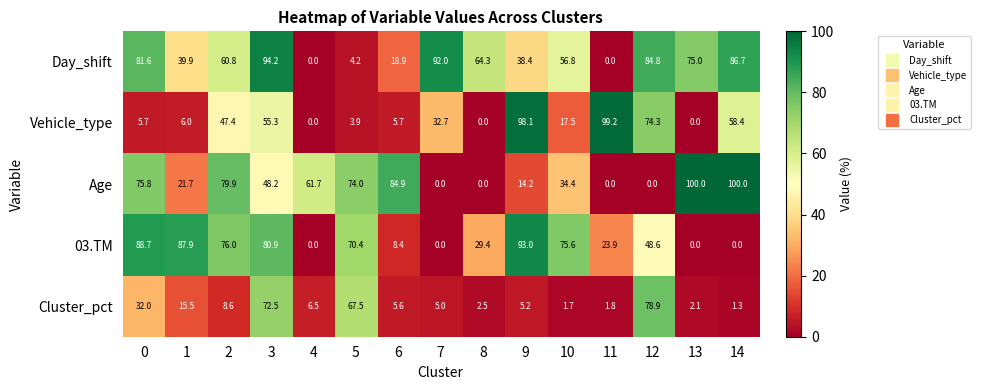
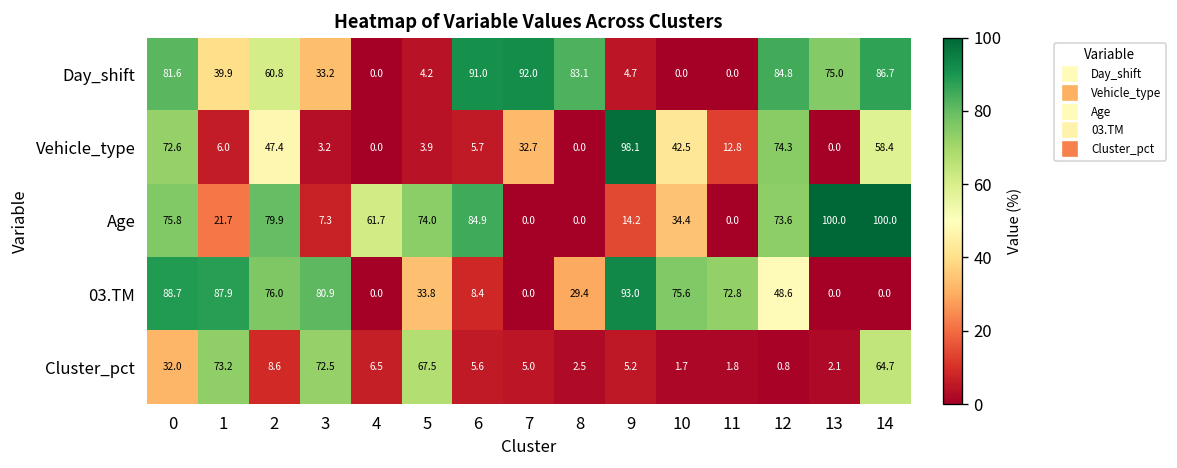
  {
    "Day_shift": {
      "0": 81.6,
      "1": 39.9,
      "2": 60.8,
-     "3": 94.2,
+     "3": 33.2,
      "4": 0.0,
      "5": 4.2,
-     "6": 18.9,
+     "6": 91.0,
      "7": 92.0,
-     "8": 64.3,
-     "9": 38.4,
-     "10": 56.8,
+     "8": 83.1,
+     "9": 4.7,
+     "10": 0.0,
      "11": 0.0,
      "12": 84.8,
      "13": 75.0,
      "14": 86.7
    },
    "Vehicle_type": {
-     "0": 5.7,
+     "0": 72.6,
      "1": 6.0,
      "2": 47.4,
-     "3": 55.3,
+     "3": 3.2,
      "4": 0.0,
      "5": 3.9,
      "6": 5.7,
      "7": 32.7,
      "8": 0.0,
      "9": 98.1,
-     "10": 17.5,
-     "11": 99.2,
+     "10": 42.5,
+     "11": 12.8,
      "12": 74.3,
      "13": 0.0,
      "14": 58.4
    },
    "Age": {
      "0": 75.8,
      "1": 21.7,
      "2": 79.9,
-     "3": 48.2,
+     "3": 7.3,
      "4": 61.7,
      "5": 74.0,
      "6": 84.9,
      "7": 0.0,
      "8": 0.0,
      "9": 14.2,
      "10": 34.4,
      "11": 0.0,
-     "12": 0.0,
+     "12": 73.6,
      "13": 100.0,
      "14": 100.0
    },
    "03.TM": {
      "0": 88.7,
      "1": 87.9,
      "2": 76.0,
      "3": 80.9,
      "4": 0.0,
-     "5": 70.4,
+     "5": 33.8,
      "6": 8.4,
      "7": 0.0,
      "8": 29.4,
      "9": 93.0,
      "10": 75.6,
-     "11": 23.9,
+     "11": 72.8,
      "12": 48.6,
      "13": 0.0,
      "14": 0.0
    },
    "Cluster_pct": {
      "0": 32.0,
-     "1": 15.5,
+     "1": 73.2,
      "2": 8.6,
      "3": 72.5,
      "4": 6.5,
      "5": 67.5,
      "6": 5.6,
      "7": 5.0,
      "8": 2.5,
      "9": 5.2,
      "10": 1.7,
      "11": 1.8,
-     "12": 78.9,
+     "12": 0.8,
      "13": 2.1,
-     "14": 1.3
+     "14": 64.7
    }
  }
